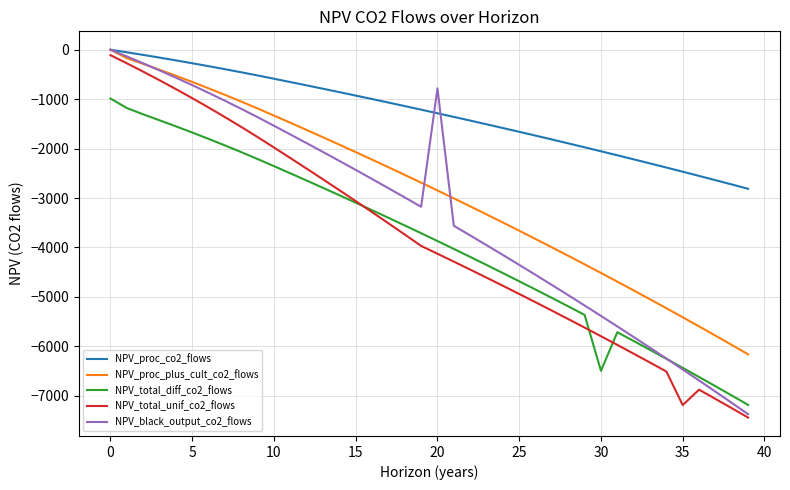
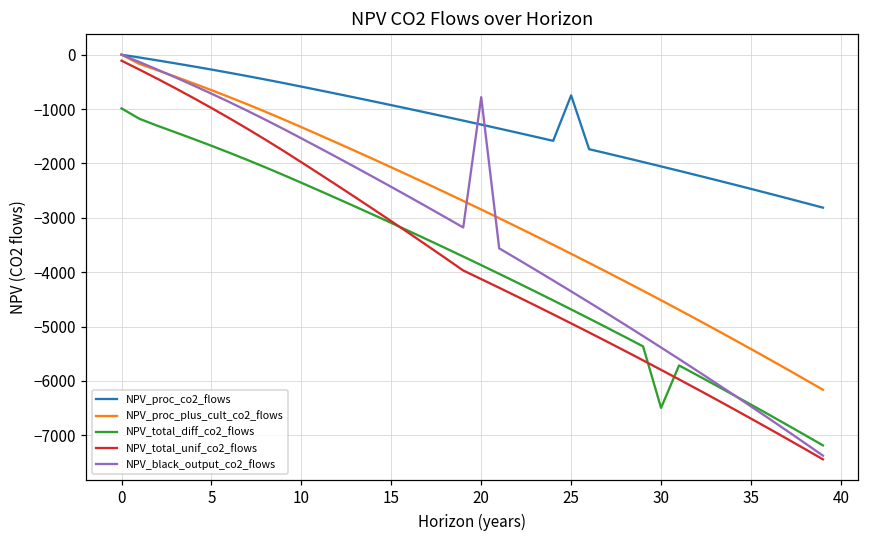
  {
    "NPV_proc_co2_flows": {
      "5": -300,
      "10": -600,
      "15": -900,
      "20": -1300,
-     "25": -1700,
+     "25": -700,
      "30": -2100,
      "35": -2500
    },
    "NPV_proc_plus_cult_co2_flows": {
      "5": -700,
      "10": -1300,
      "15": -2100,
      "20": -2800,
      "25": -3700,
      "30": -4500,
      "35": -5400
    },
    "NPV_total_diff_co2_flows": {
      "0": -1000,
      "5": -1700,
      "10": -2400,
      "20": -3900,
      "25": -4700,
      "30": -6500
    },
    "NPV_total_unif_co2_flows": {
      "0": -100,
      "5": -1000,
      "10": -2000,
      "20": -4100,
      "25": -4900,
      "30": -5800,
-     "35": -7200
+     "35": -6700
    },
    "NPV_black_output_co2_flows": {
      "5": -700,
      "10": -1500,
      "15": -2400,
      "20": -800,
      "25": -4400,
      "30": -5400
    }
  }
